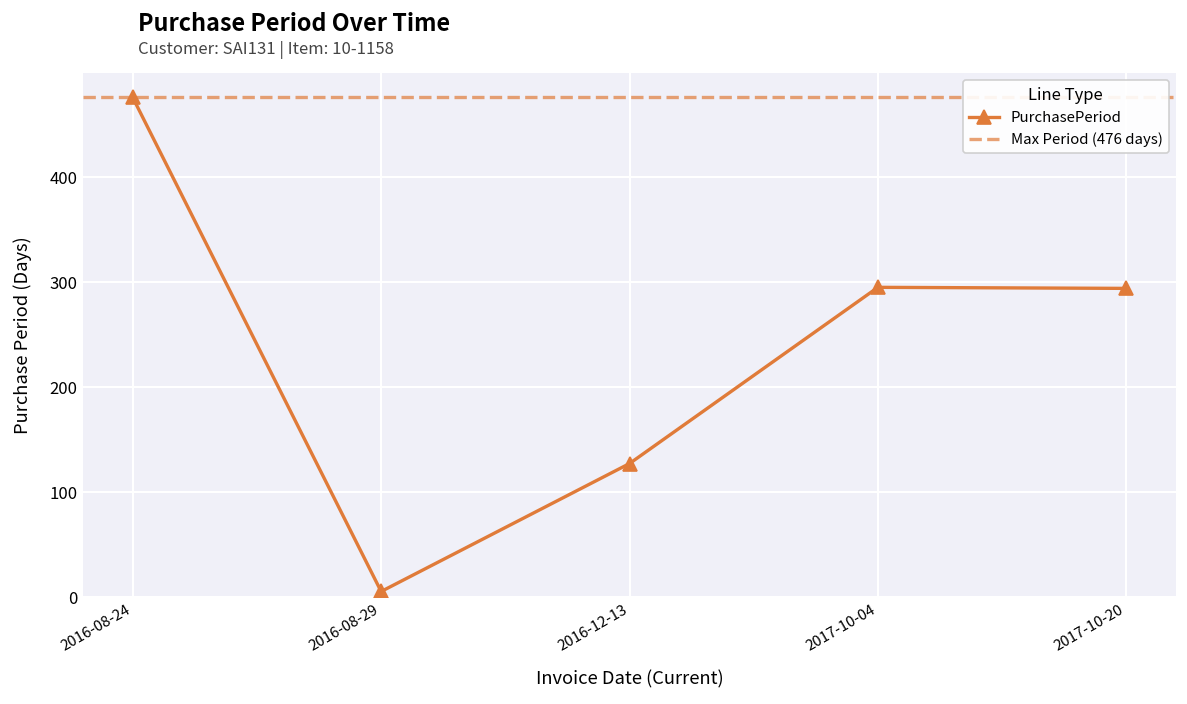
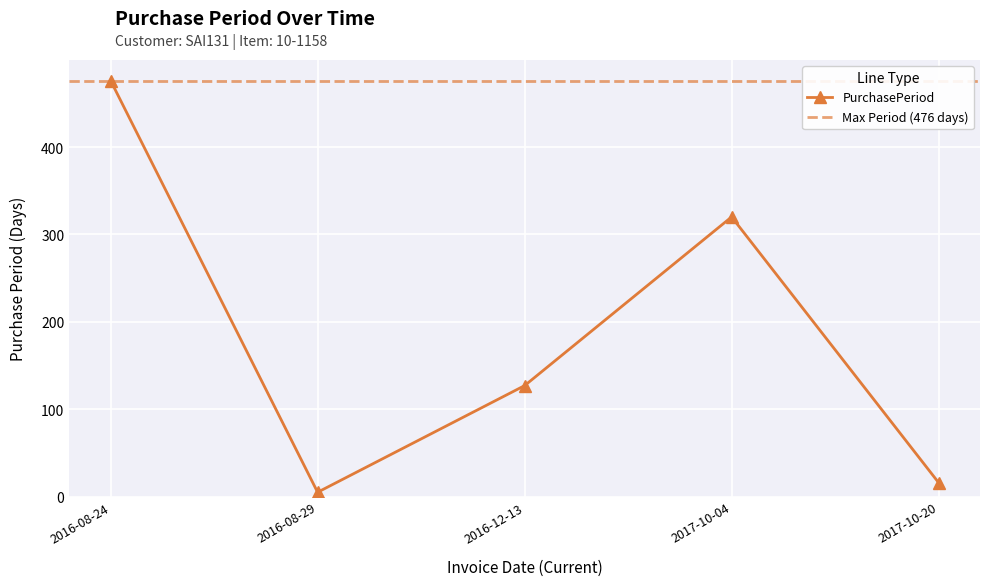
  {
    "2016-08-24": 480,
    "2016-08-29": 10,
    "2016-12-13": 130,
-   "2017-10-04": 300,
-   "2017-10-20": 290
+   "2017-10-04": 320,
+   "2017-10-20": 20
  }
